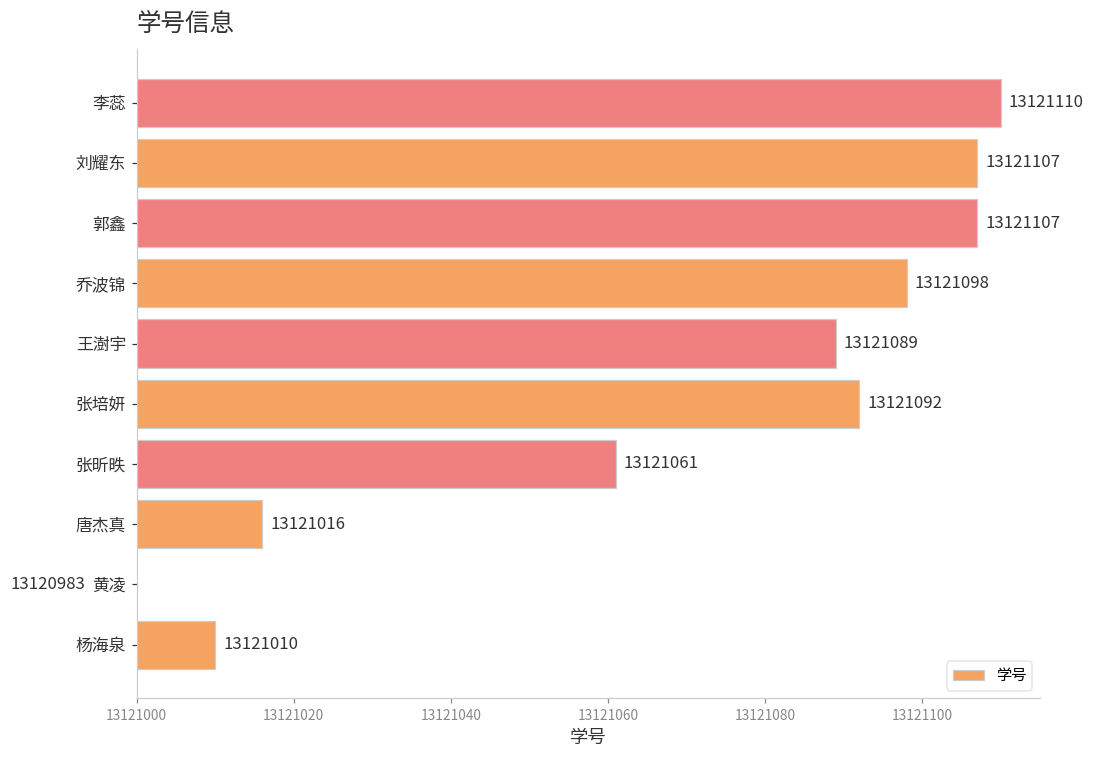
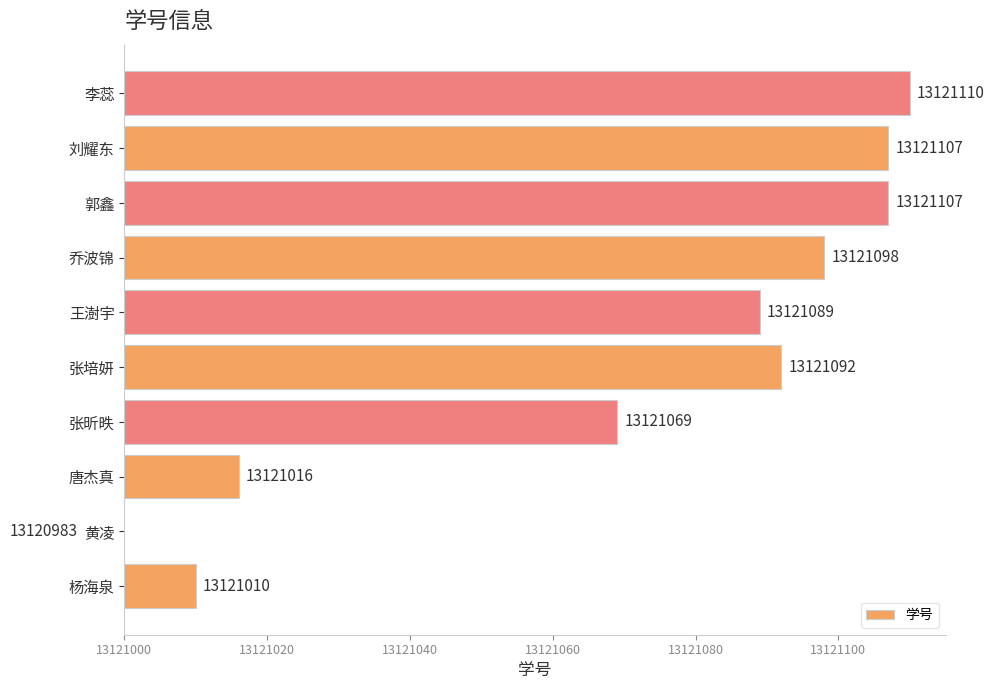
  {
    "李蕊": 13121110,
    "刘耀东": 13121107,
    "郭鑫": 13121107,
    "乔波锦": 13121098,
    "王澍宇": 13121089,
    "张培妍": 13121092,
-   "张昕昳": 13121061,
+   "张昕昳": 13121069,
    "唐杰真": 13121016,
    "杨海泉": 13121010
  }
